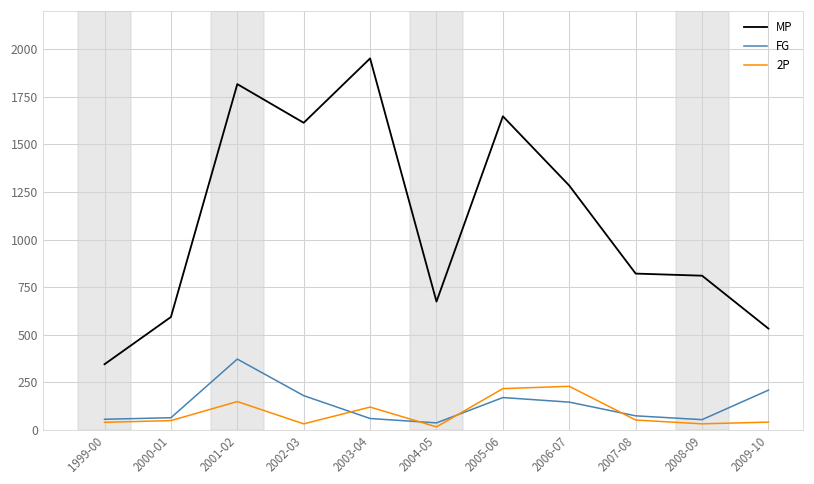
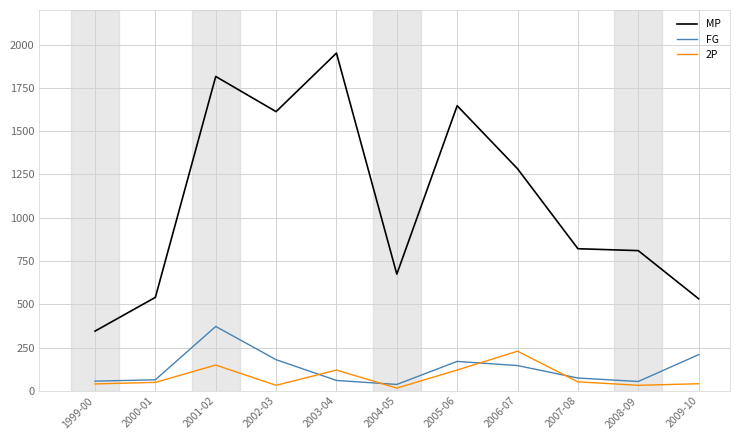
  {
    "MP": {
      "1999-00": 350,
-     "2000-01": 590,
+     "2000-01": 540,
      "2001-02": 1820,
      "2002-03": 1610,
      "2003-04": 1950,
      "2004-05": 670,
      "2005-06": 1650,
      "2006-07": 1280,
      "2007-08": 820,
      "2008-09": 810,
      "2009-10": 530
    },
    "FG": {
      "1999-00": 60,
      "2000-01": 60,
      "2001-02": 370,
      "2002-03": 180,
      "2003-04": 60,
      "2004-05": 40,
      "2005-06": 170,
      "2006-07": 150,
      "2007-08": 70,
      "2008-09": 50,
      "2009-10": 210
    },
    "2P": {
      "1999-00": 40,
      "2000-01": 50,
      "2001-02": 150,
      "2002-03": 30,
      "2003-04": 120,
      "2004-05": 20,
-     "2005-06": 220,
+     "2005-06": 120,
      "2006-07": 230,
      "2007-08": 50,
      "2008-09": 30,
      "2009-10": 40
    }
  }
